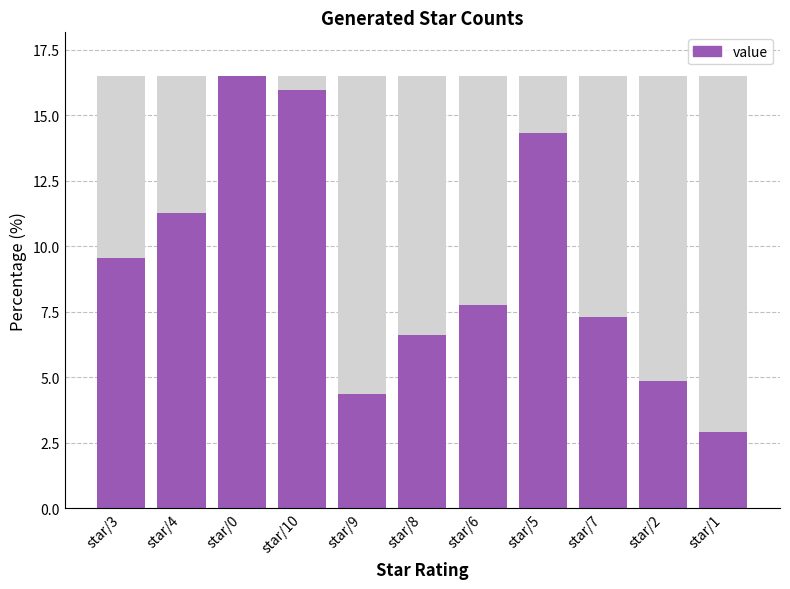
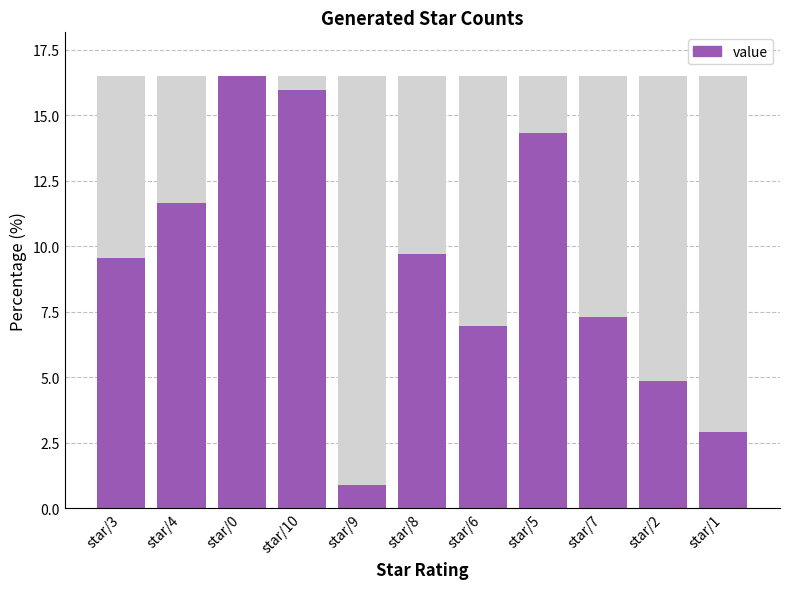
  {
    "value": {
-     "star/4": 11.3,
+     "star/4": 11.7,
      "star/0": 16.5,
-     "star/9": 4.4,
-     "star/8": 6.6,
-     "star/6": 7.8
+     "star/9": 0.9,
+     "star/8": 9.7,
+     "star/6": 7.0
    }
  }
